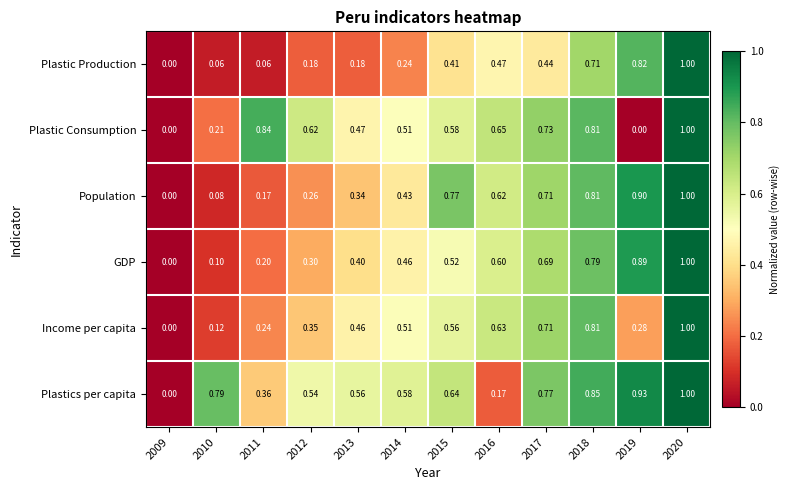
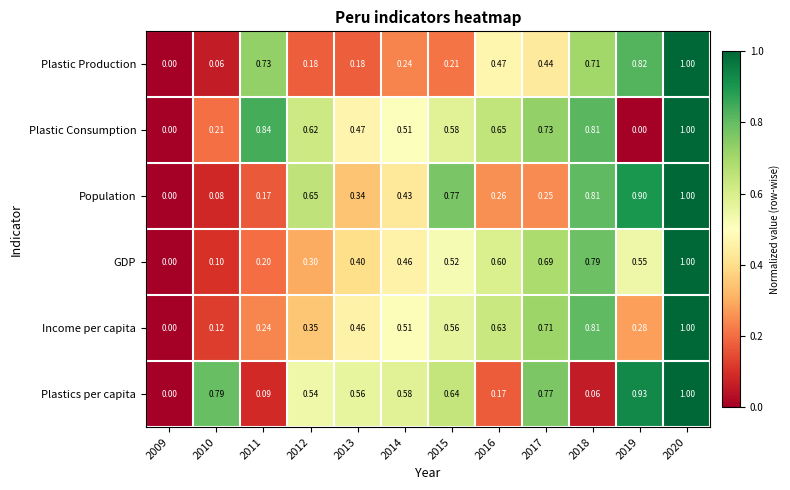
  {
    "Plastic Production": {
      "2009": 0.00,
      "2010": 0.06,
-     "2011": 0.06,
+     "2011": 0.73,
      "2012": 0.18,
      "2013": 0.18,
      "2014": 0.24,
-     "2015": 0.41,
+     "2015": 0.21,
      "2016": 0.47,
      "2017": 0.44,
      "2018": 0.71,
      "2019": 0.82,
      "2020": 1.00
    },
    "Plastic Consumption": {
      "2009": 0.00,
      "2010": 0.21,
      "2011": 0.84,
      "2012": 0.62,
      "2013": 0.47,
      "2014": 0.51,
      "2015": 0.58,
      "2016": 0.65,
      "2017": 0.73,
      "2018": 0.81,
      "2019": 0.00,
      "2020": 1.00
    },
    "Population": {
      "2009": 0.00,
      "2010": 0.08,
      "2011": 0.17,
-     "2012": 0.26,
+     "2012": 0.65,
      "2013": 0.34,
      "2014": 0.43,
      "2015": 0.77,
-     "2016": 0.62,
-     "2017": 0.71,
+     "2016": 0.26,
+     "2017": 0.25,
      "2018": 0.81,
      "2019": 0.90,
      "2020": 1.00
    },
    "GDP": {
      "2009": 0.00,
      "2010": 0.10,
      "2011": 0.20,
      "2012": 0.30,
      "2013": 0.40,
      "2014": 0.46,
      "2015": 0.52,
      "2016": 0.60,
      "2017": 0.69,
      "2018": 0.79,
-     "2019": 0.89,
+     "2019": 0.55,
      "2020": 1.00
    },
    "Income per capita": {
      "2009": 0.00,
      "2010": 0.12,
      "2011": 0.24,
      "2012": 0.35,
      "2013": 0.46,
      "2014": 0.51,
      "2015": 0.56,
      "2016": 0.63,
      "2017": 0.71,
      "2018": 0.81,
      "2019": 0.28,
      "2020": 1.00
    },
    "Plastics per capita": {
      "2009": 0.00,
      "2010": 0.79,
-     "2011": 0.36,
+     "2011": 0.09,
      "2012": 0.54,
      "2013": 0.56,
      "2014": 0.58,
      "2015": 0.64,
      "2016": 0.17,
      "2017": 0.77,
-     "2018": 0.85,
+     "2018": 0.06,
      "2019": 0.93,
      "2020": 1.00
    }
  }
